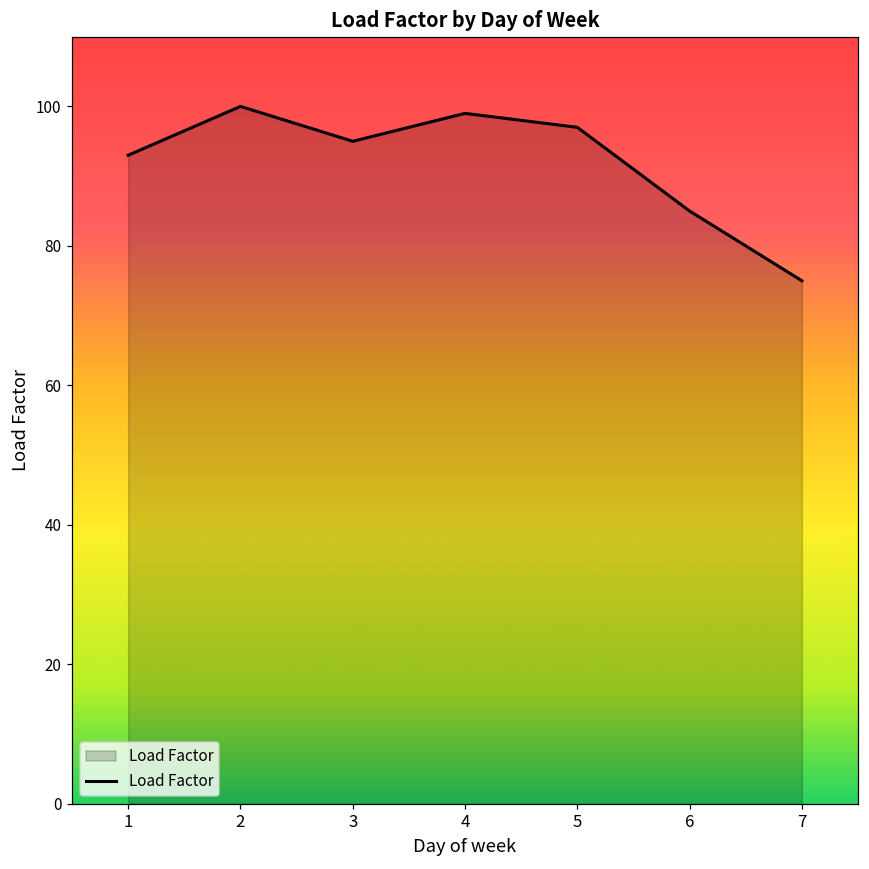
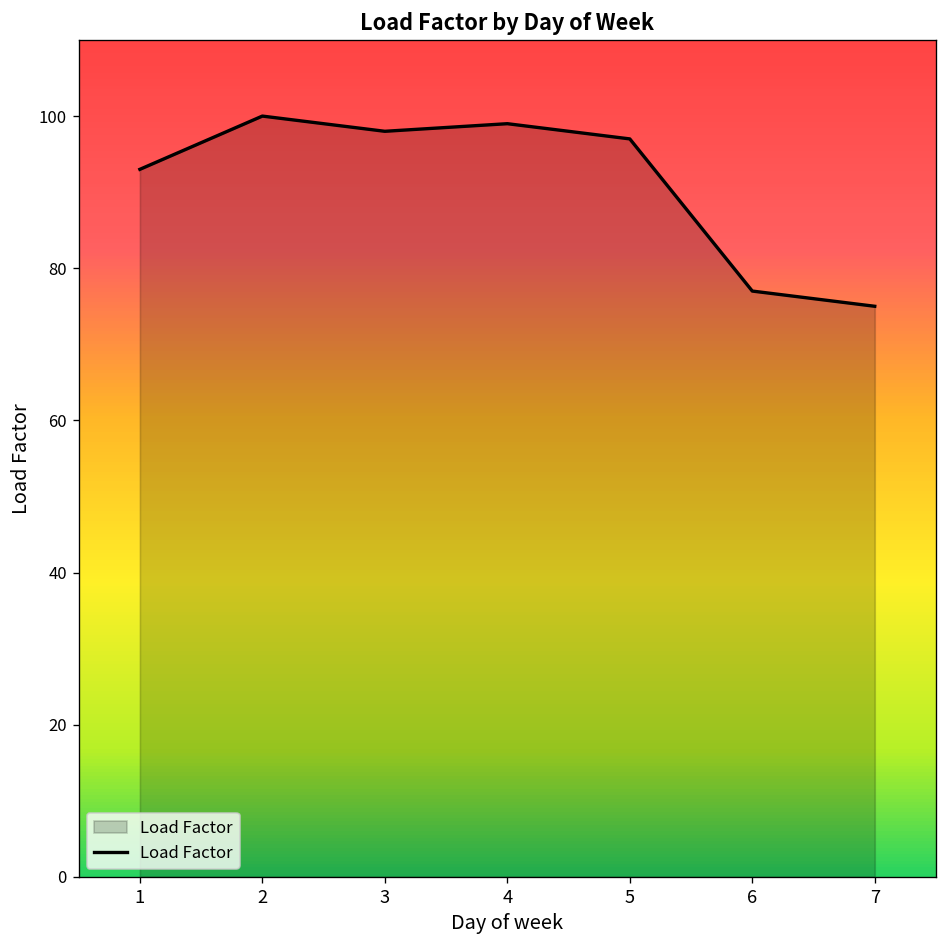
  {
    "1": 93,
    "2": 100,
-   "3": 95,
+   "3": 98,
    "4": 99,
    "5": 97,
-   "6": 85,
+   "6": 77,
    "7": 75
  }
